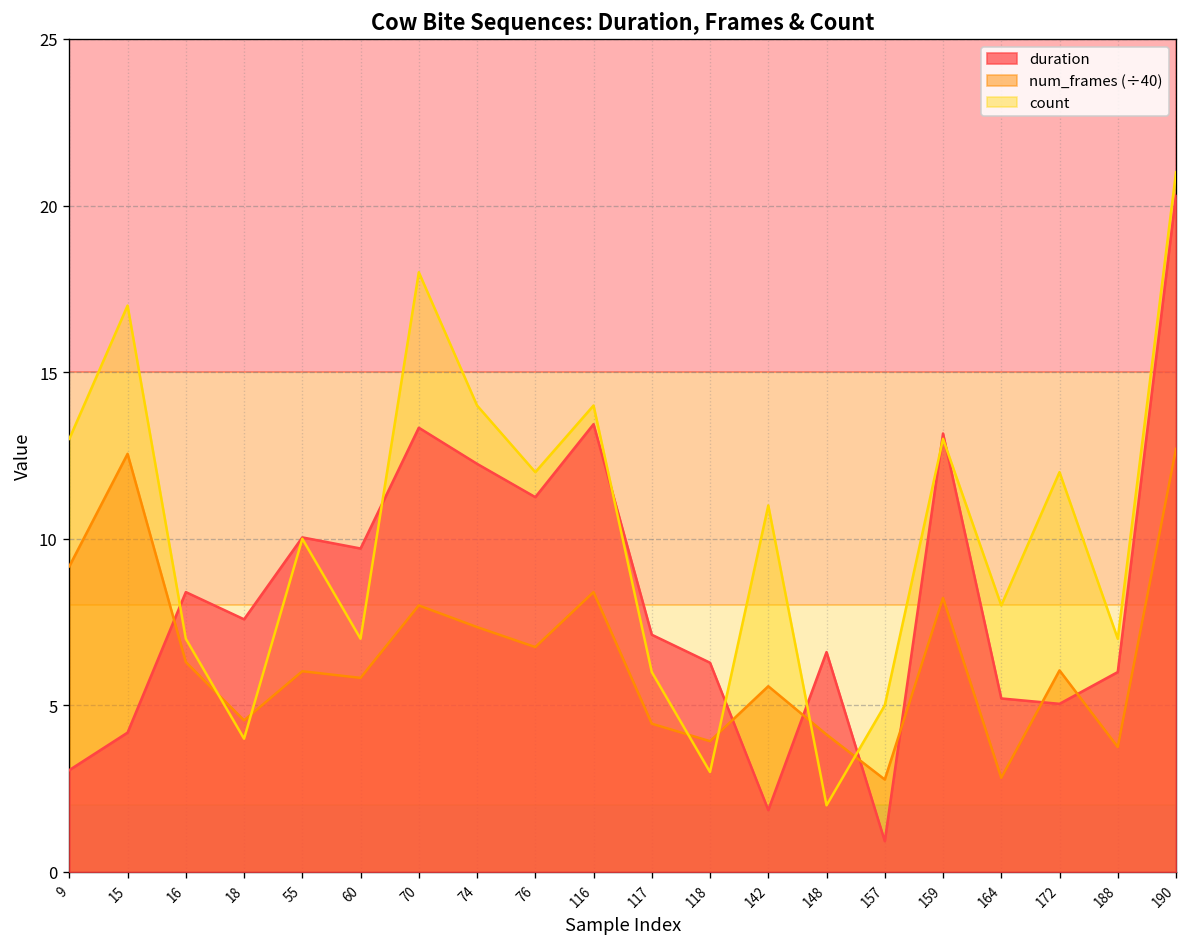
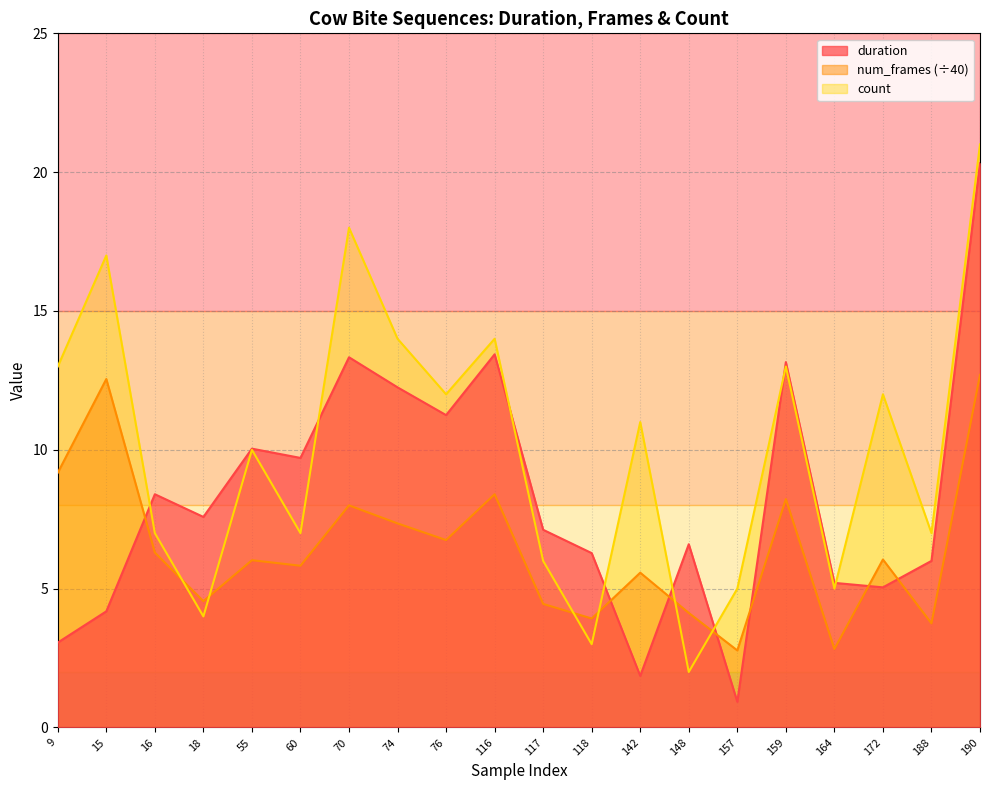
  {
    "duration": {
      "9": 3,
      "15": 4.2,
      "16": 8.4,
      "18": 7.6,
      "60": 9.7,
      "70": 13.3,
      "74": 12.3,
      "76": 11.3,
      "116": 13.4,
      "117": 7.1,
      "118": 6.3,
      "142": 1.9,
      "148": 6.6,
      "157": 1,
      "159": 13.2,
      "164": 5.2,
      "172": 5,
      "188": 6,
      "190": 20.3
    },
    "num_frames (÷40)": {
      "9": 9.2,
      "15": 12.6,
      "16": 6.3,
      "18": 4.6,
      "55": 6,
      "60": 5.8,
      "70": 8,
      "74": 7.4,
      "76": 6.8,
      "116": 8.4,
      "117": 4.5,
      "118": 4,
      "142": 5.6,
      "148": 4.1,
      "157": 2.8,
      "159": 8.2,
      "164": 2.8,
      "172": 6,
      "188": 3.8,
      "190": 12.7
    },
    "count": {
      "9": 13,
      "15": 17,
      "16": 7,
      "18": 4,
      "60": 7,
      "70": 18,
      "74": 14,
      "76": 12,
      "116": 14,
      "117": 6,
      "118": 3,
      "142": 11,
      "148": 2,
      "157": 5,
      "159": 13,
-     "164": 8,
+     "164": 5,
      "172": 12,
      "188": 7,
      "190": 21
    }
  }
